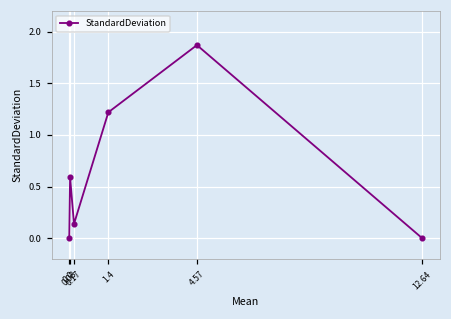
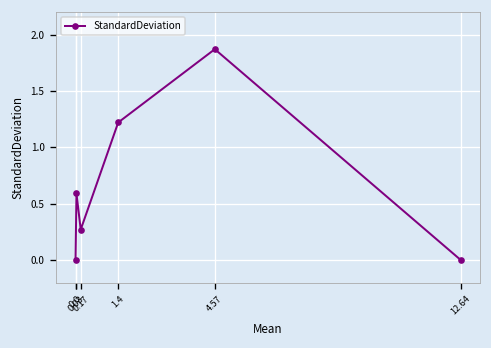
  {
    "0.0": 0.0,
    "0.03": 0.6,
-   "0.17": 0.1,
+   "0.17": 0.3,
    "1.4": 1.2,
    "4.57": 1.9,
    "12.64": 0.0
  }
